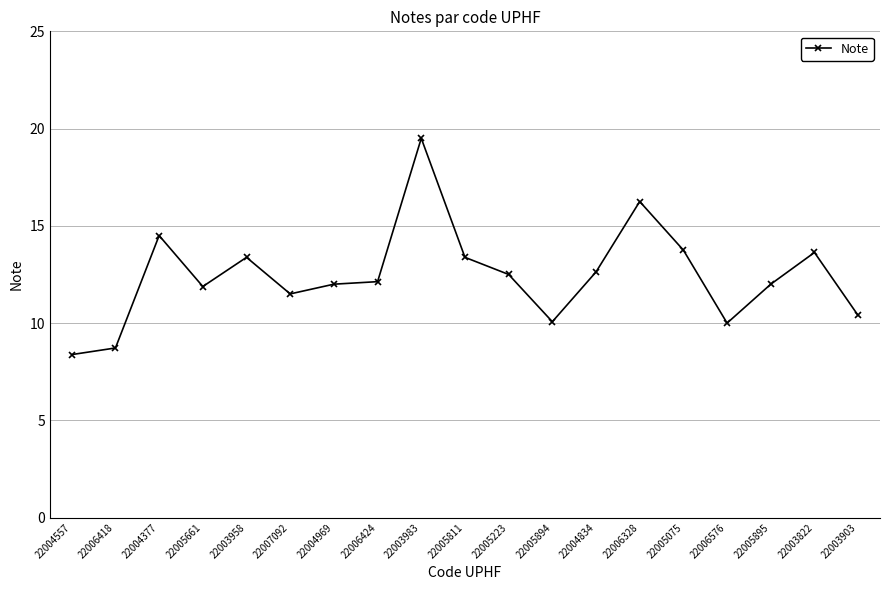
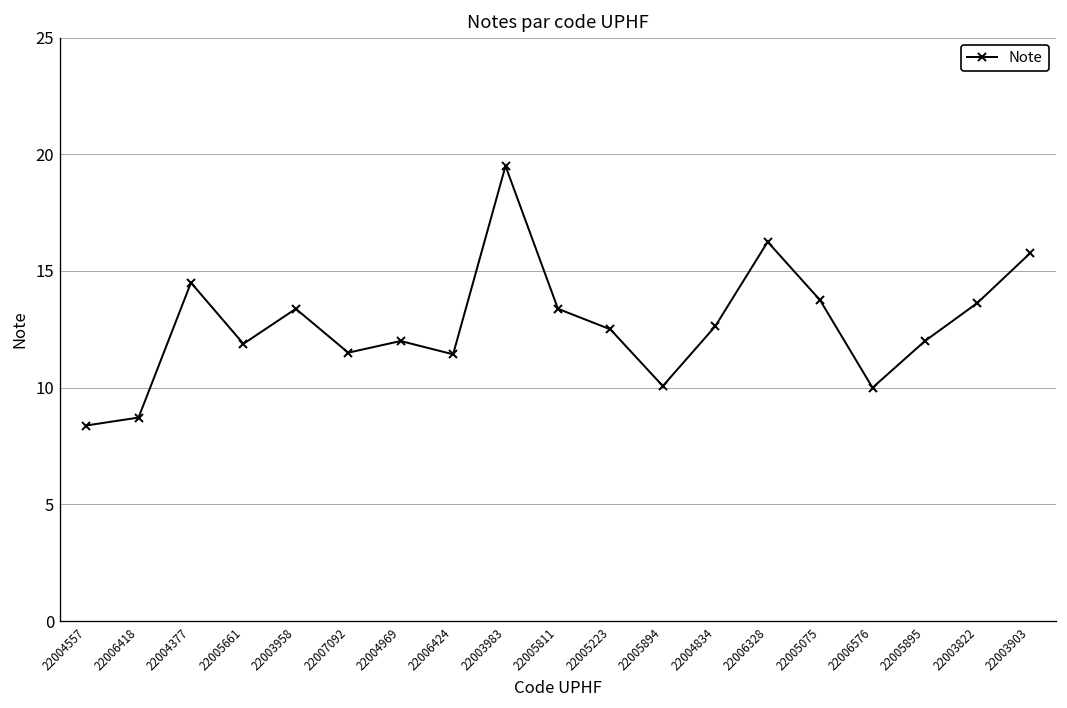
  {
    "22004557": 8.4,
    "22006418": 8.7,
    "22004377": 14.5,
    "22005661": 11.9,
    "22003958": 13.4,
    "22007092": 11.5,
    "22004969": 12.0,
-   "22006424": 12.1,
+   "22006424": 11.4,
    "22003983": 19.5,
    "22005811": 13.4,
    "22005223": 12.5,
    "22005894": 10.1,
    "22004834": 12.6,
    "22006328": 16.3,
    "22005075": 13.8,
    "22006576": 10.0,
    "22005895": 12.0,
    "22003822": 13.6,
-   "22003903": 10.4
+   "22003903": 15.8
  }
